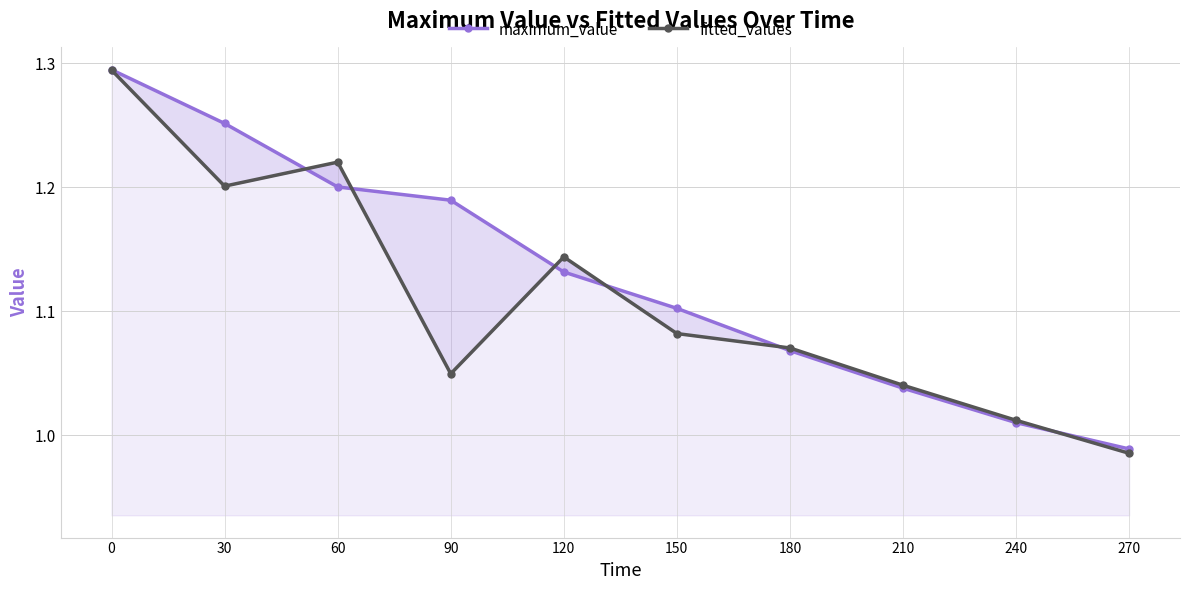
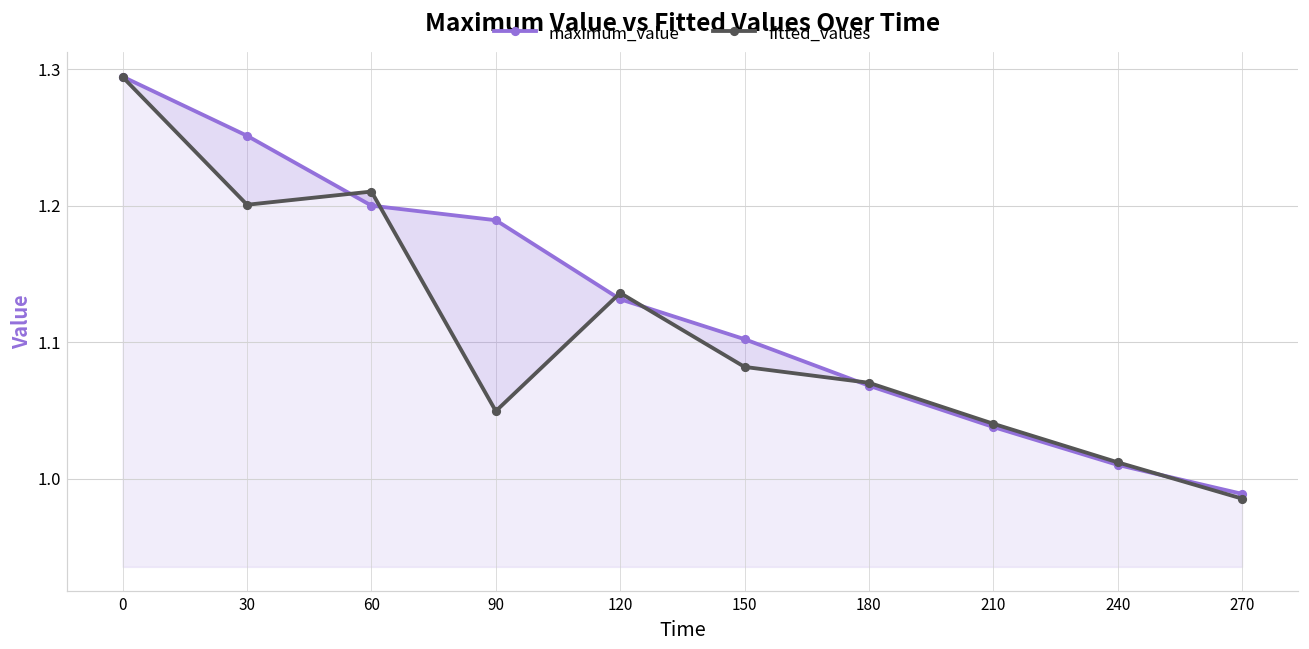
  {
    "fitted_values": {
      "30": 1.201,
-     "60": 1.220,
+     "60": 1.210,
      "90": 1.050,
-     "120": 1.144,
+     "120": 1.136,
      "150": 1.082,
      "270": 0.985
    }
  }
